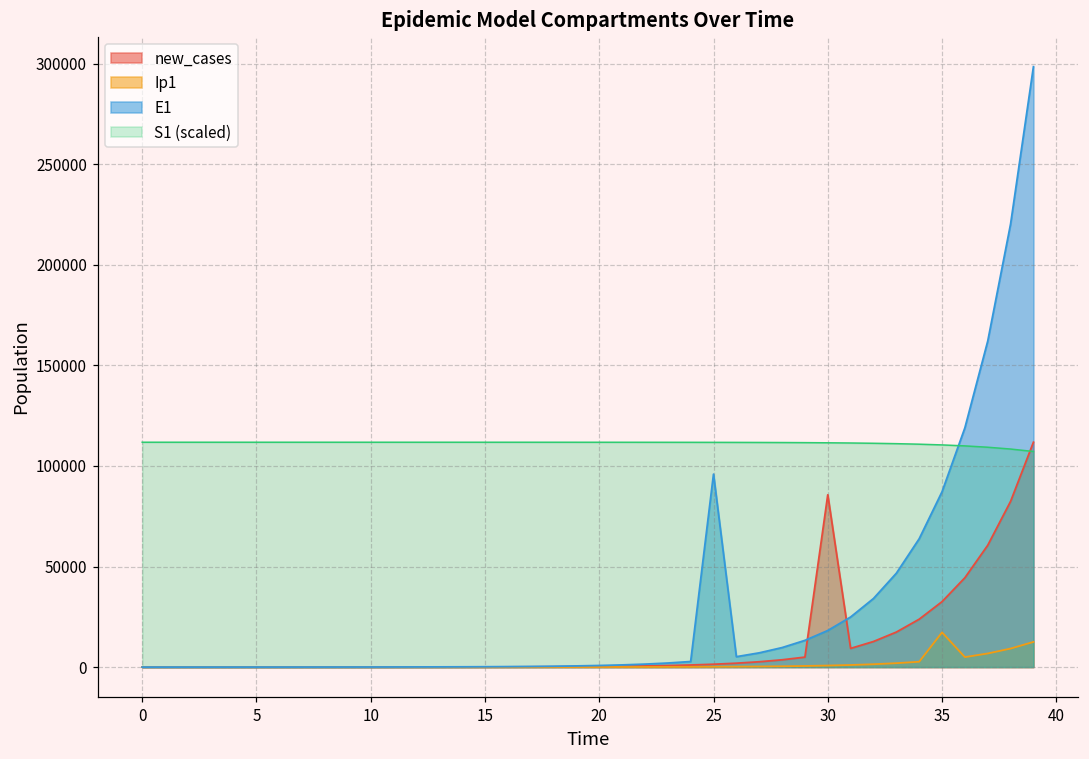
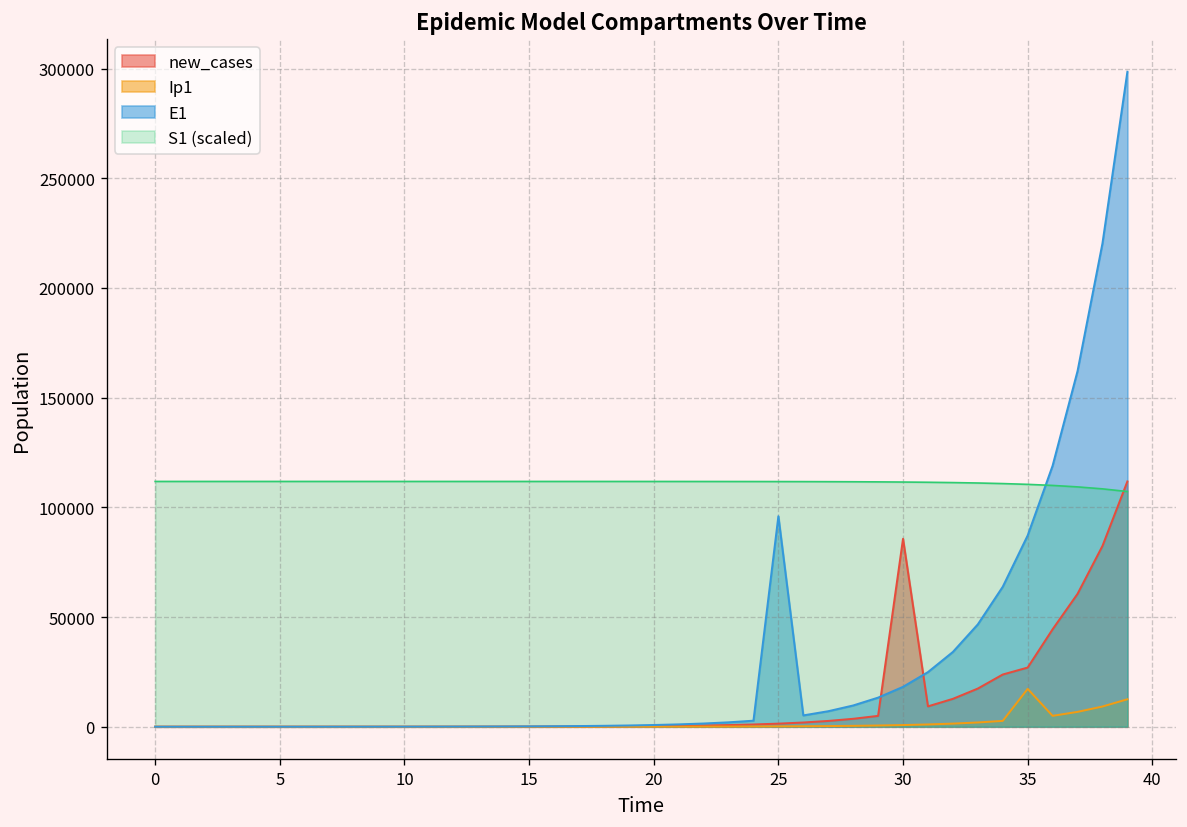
  {
    "new_cases": {
      "30": 86000,
-     "35": 33000
+     "35": 27000
    },
    "Ip1": {
      "30": 1000,
      "35": 17000
    },
    "E1": {
      "25": 96000,
      "30": 18000,
      "35": 87000
    },
    "S1 (scaled)": {
      "0": 112000,
      "5": 112000,
      "10": 112000,
      "15": 112000,
      "20": 112000,
      "25": 112000,
      "30": 112000,
      "35": 110000
    }
  }
